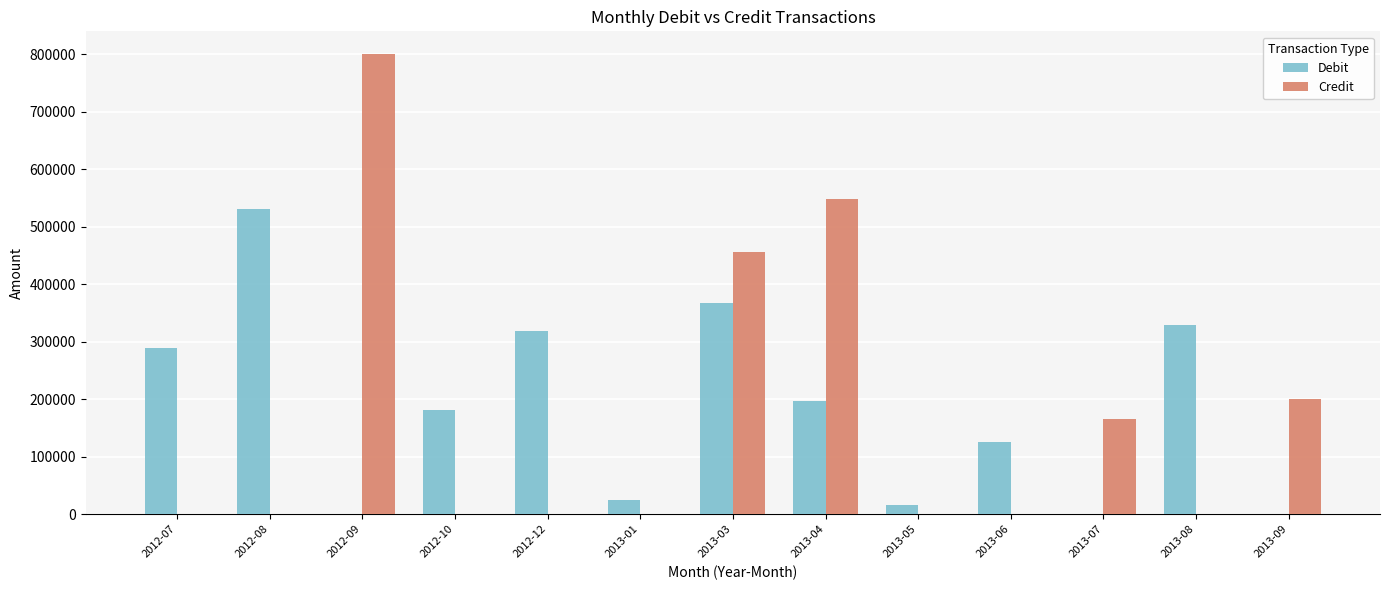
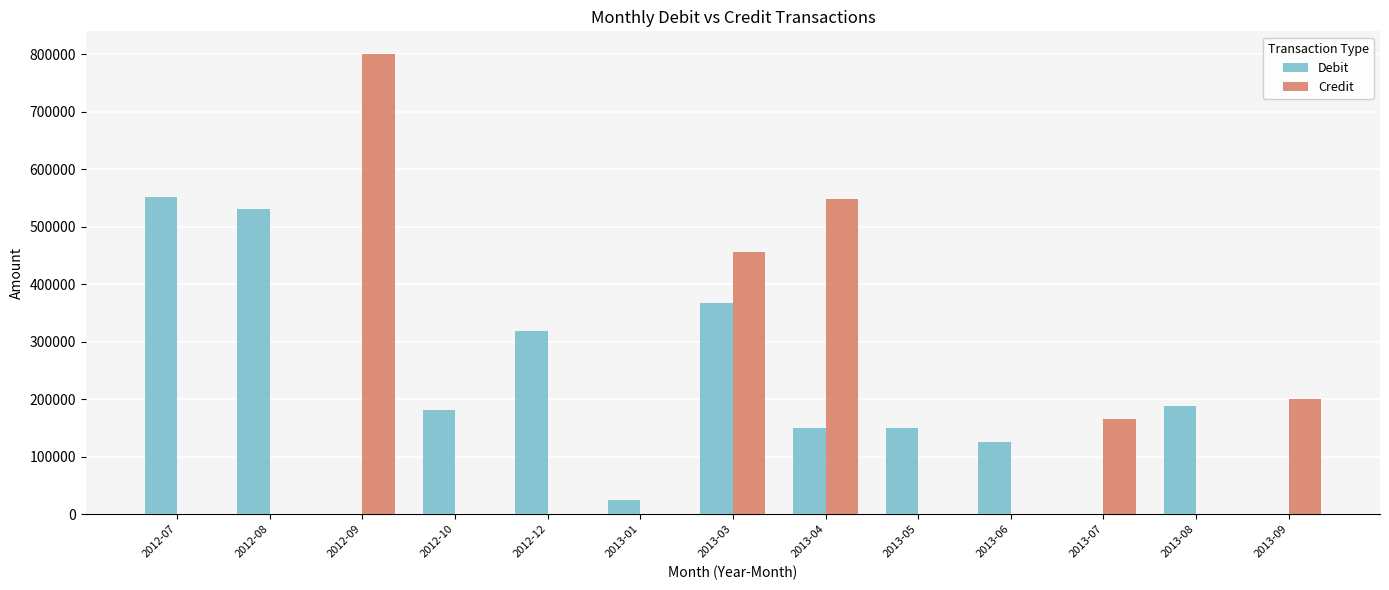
  {
    "Debit": {
-     "2012-07": 290000,
+     "2012-07": 550000,
      "2012-08": 530000,
      "2012-09": 0,
      "2012-10": 180000,
      "2012-12": 320000,
      "2013-01": 20000,
      "2013-03": 370000,
-     "2013-04": 200000,
-     "2013-05": 20000,
+     "2013-04": 150000,
+     "2013-05": 150000,
      "2013-06": 120000,
      "2013-07": 0,
-     "2013-08": 330000,
+     "2013-08": 190000,
      "2013-09": 0
    },
    "Credit": {
      "2012-07": 0,
      "2012-08": 0,
      "2012-09": 800000,
      "2012-10": 0,
      "2012-12": 0,
      "2013-01": 0,
      "2013-03": 460000,
      "2013-04": 550000,
      "2013-05": 0,
      "2013-06": 0,
      "2013-07": 170000,
      "2013-08": 0,
      "2013-09": 200000
    }
  }
